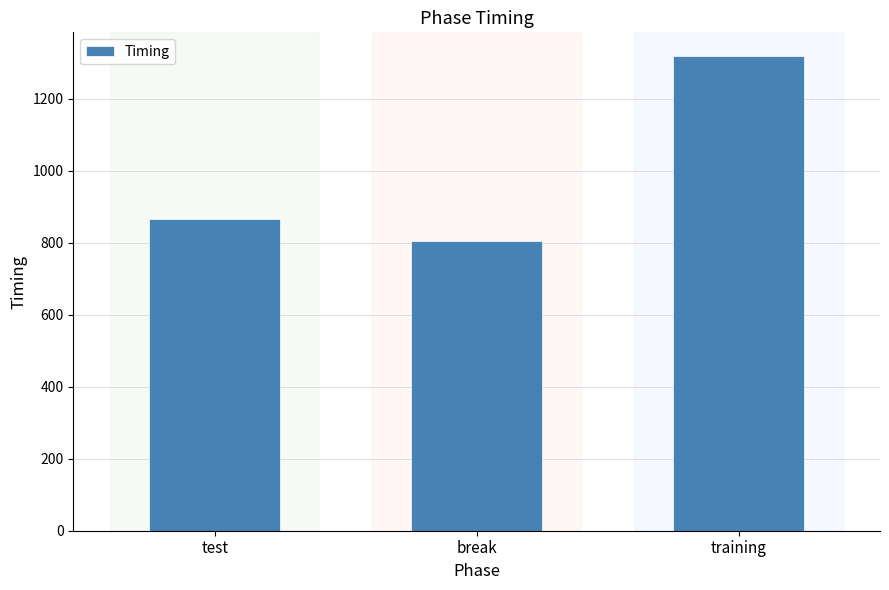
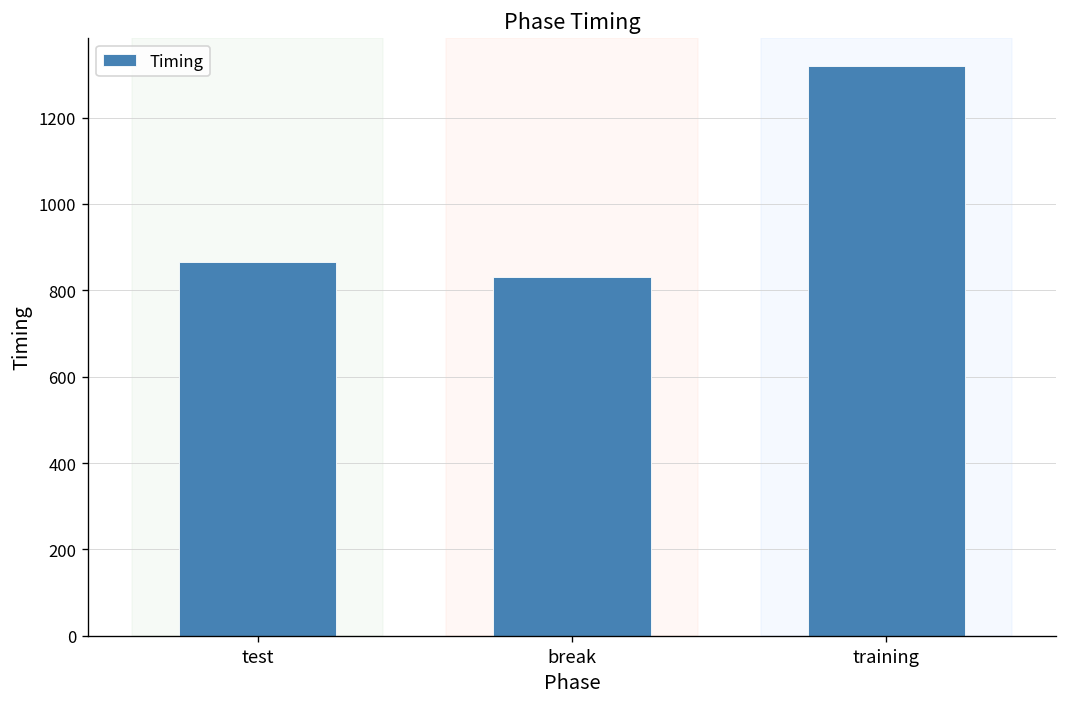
  {
    "test": 870,
-   "break": 810,
+   "break": 830,
    "training": 1320
  }
